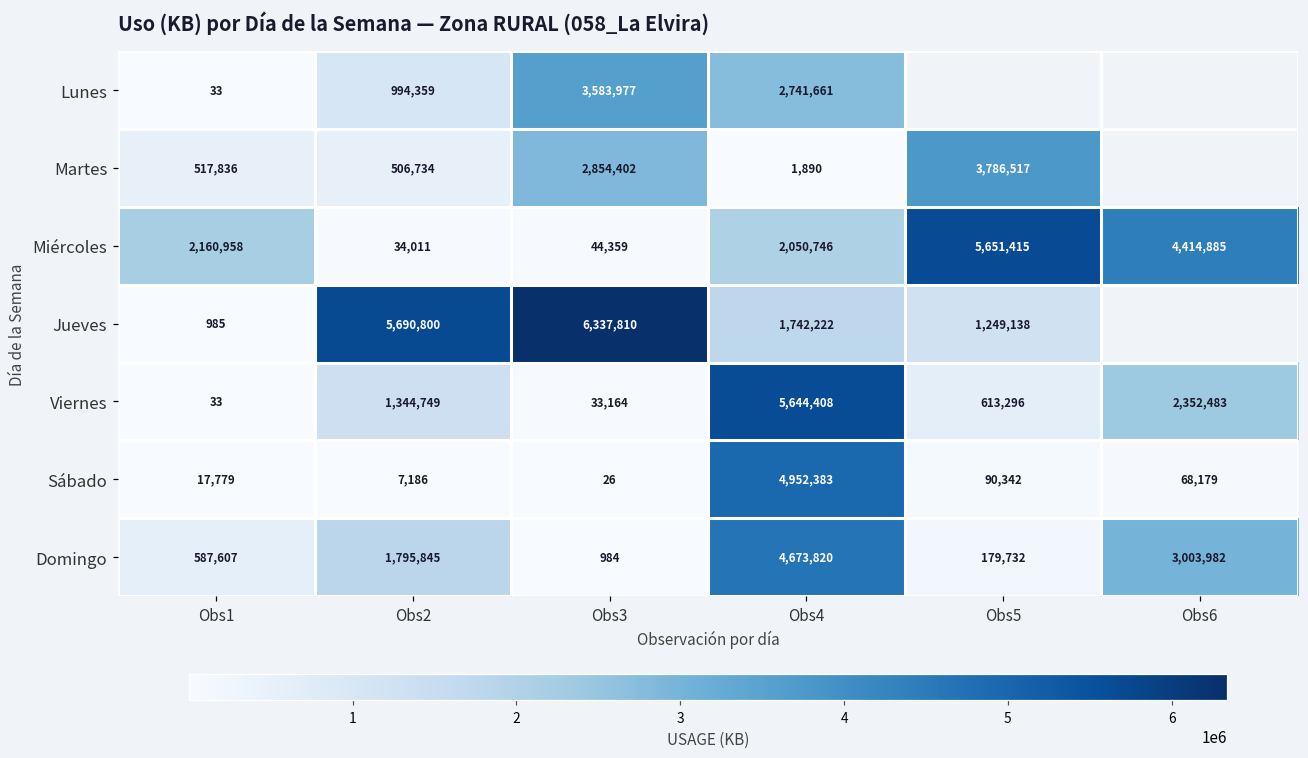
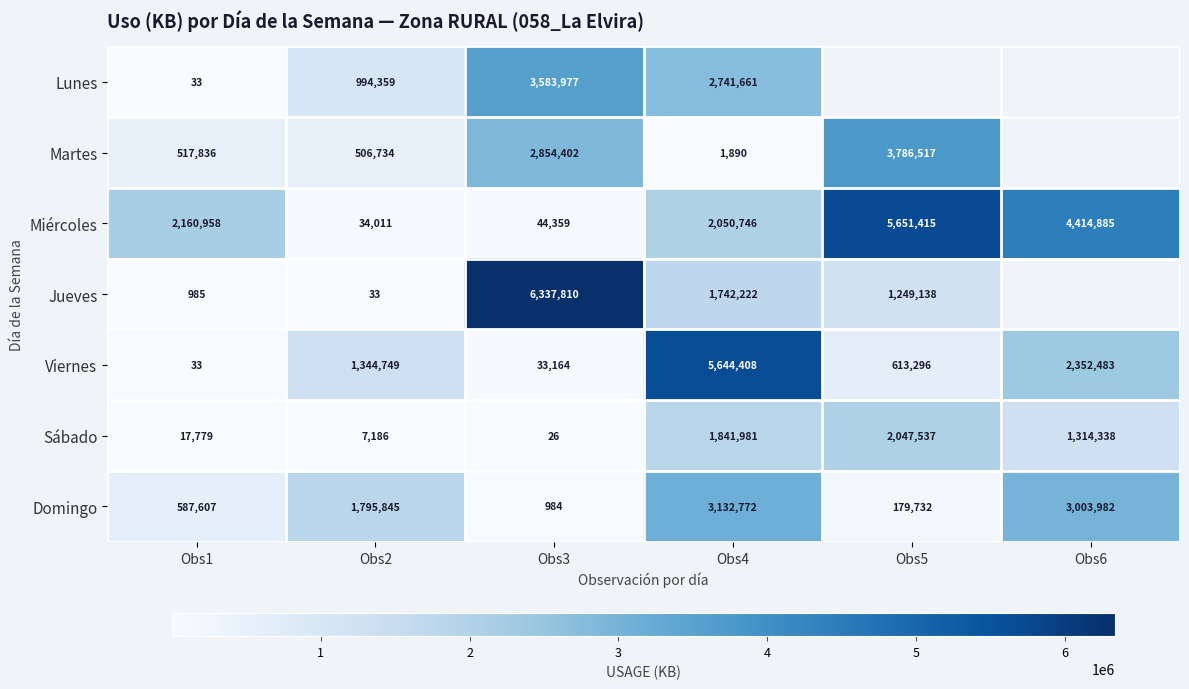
  {
    "Lunes": {
      "Obs1": "33",
      "Obs2": "994,359",
      "Obs3": "3,583,977",
      "Obs4": "2,741,661"
    },
    "Martes": {
      "Obs1": "517,836",
      "Obs2": "506,734",
      "Obs3": "2,854,402",
      "Obs4": "1,890",
      "Obs5": "3,786,517"
    },
    "Miércoles": {
      "Obs1": "2,160,958",
      "Obs2": "34,011",
      "Obs3": "44,359",
      "Obs4": "2,050,746",
      "Obs5": "5,651,415",
      "Obs6": "4,414,885"
    },
    "Jueves": {
      "Obs1": "985",
-     "Obs2": "5,690,800",
+     "Obs2": "33",
      "Obs3": "6,337,810",
      "Obs4": "1,742,222",
      "Obs5": "1,249,138"
    },
    "Viernes": {
      "Obs1": "33",
      "Obs2": "1,344,749",
      "Obs3": "33,164",
      "Obs4": "5,644,408",
      "Obs5": "613,296",
      "Obs6": "2,352,483"
    },
    "Sábado": {
      "Obs1": "17,779",
      "Obs2": "7,186",
      "Obs3": "26",
-     "Obs4": "4,952,383",
-     "Obs5": "90,342",
-     "Obs6": "68,179"
+     "Obs4": "1,841,981",
+     "Obs5": "2,047,537",
+     "Obs6": "1,314,338"
    },
    "Domingo": {
      "Obs1": "587,607",
      "Obs2": "1,795,845",
      "Obs3": "984",
-     "Obs4": "4,673,820",
+     "Obs4": "3,132,772",
      "Obs5": "179,732",
      "Obs6": "3,003,982"
    }
  }
